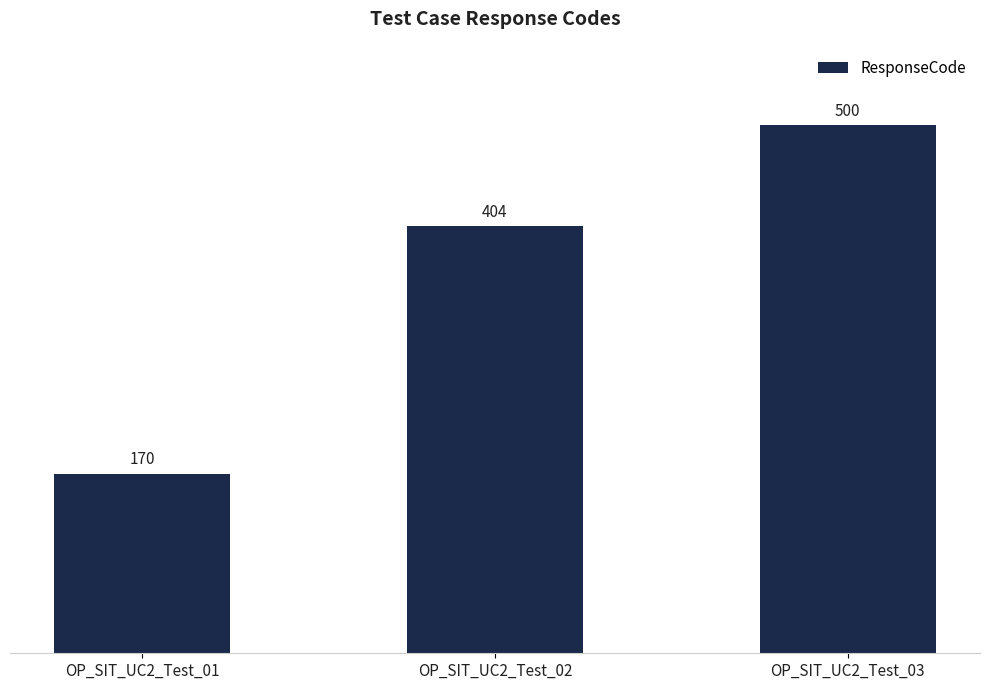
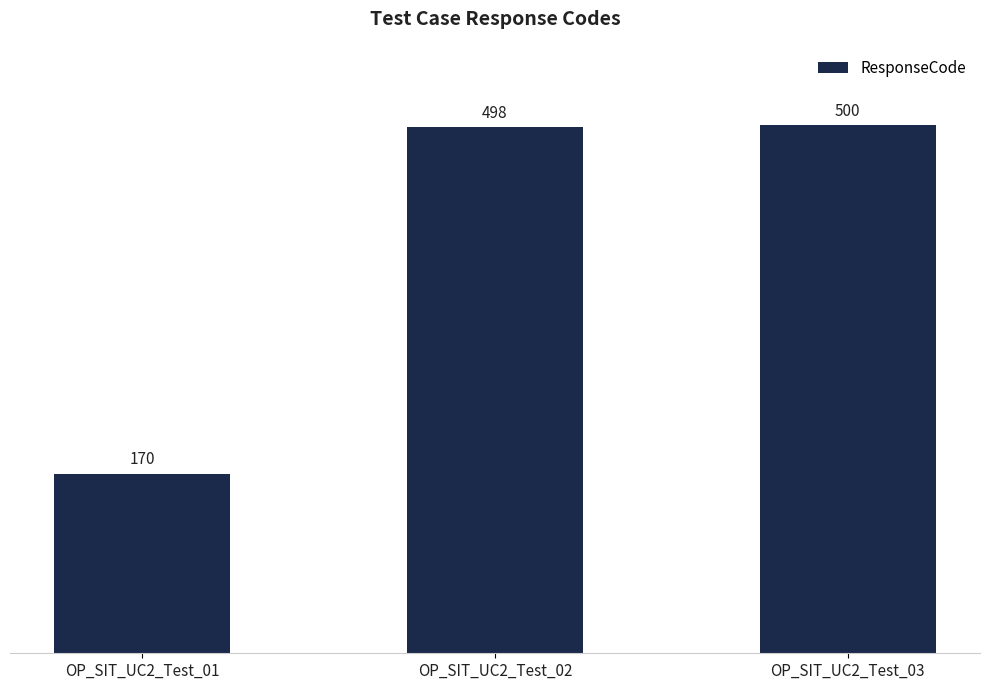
  {
    "OP_SIT_UC2_Test_01": 170,
-   "OP_SIT_UC2_Test_02": 404,
+   "OP_SIT_UC2_Test_02": 498,
    "OP_SIT_UC2_Test_03": 500
  }
